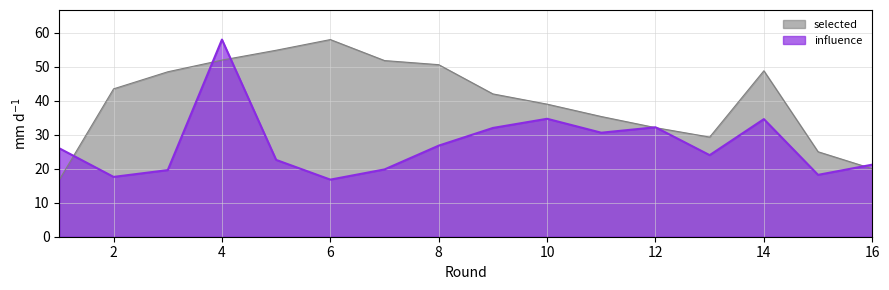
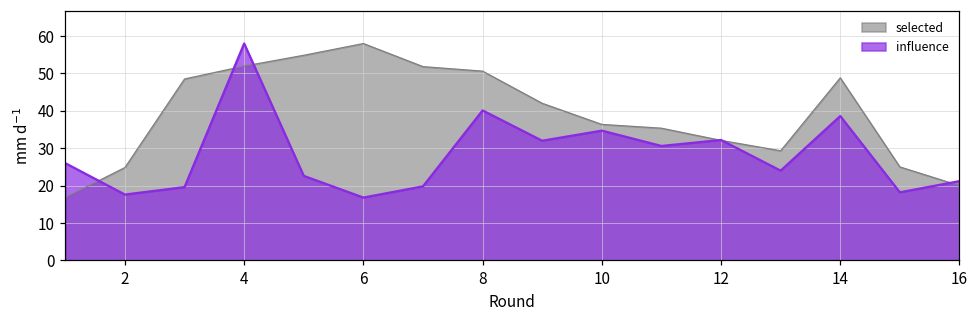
  {
    "selected": {
-     "2": 44,
+     "2": 25,
      "4": 52,
      "6": 58,
      "8": 51,
-     "10": 39,
+     "10": 36,
      "14": 49,
      "16": 20
    },
    "influence": {
      "2": 18,
      "4": 58,
      "6": 17,
-     "8": 27,
+     "8": 40,
      "10": 35,
-     "14": 35,
+     "14": 39,
      "16": 21
    }
  }
